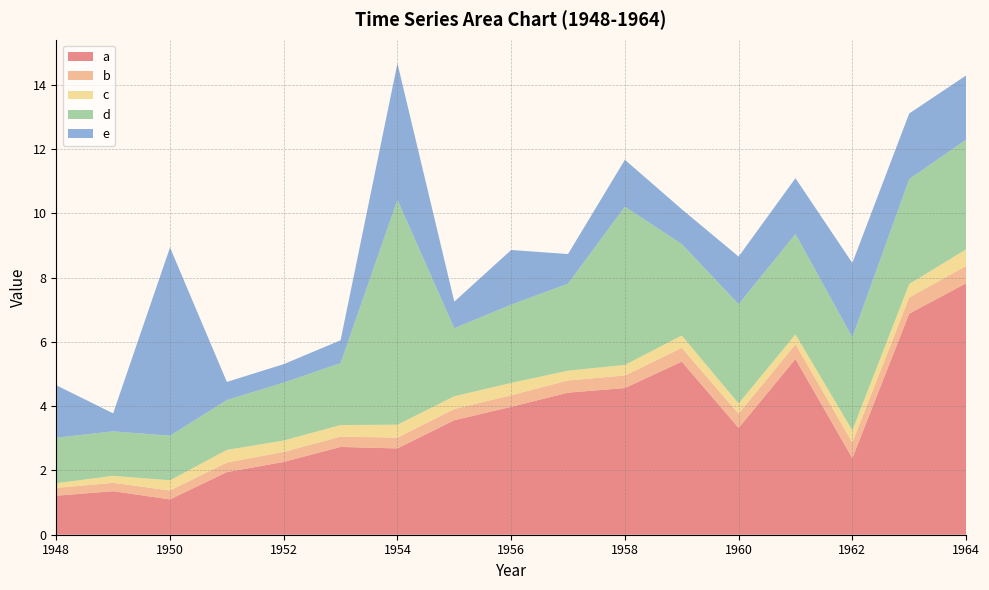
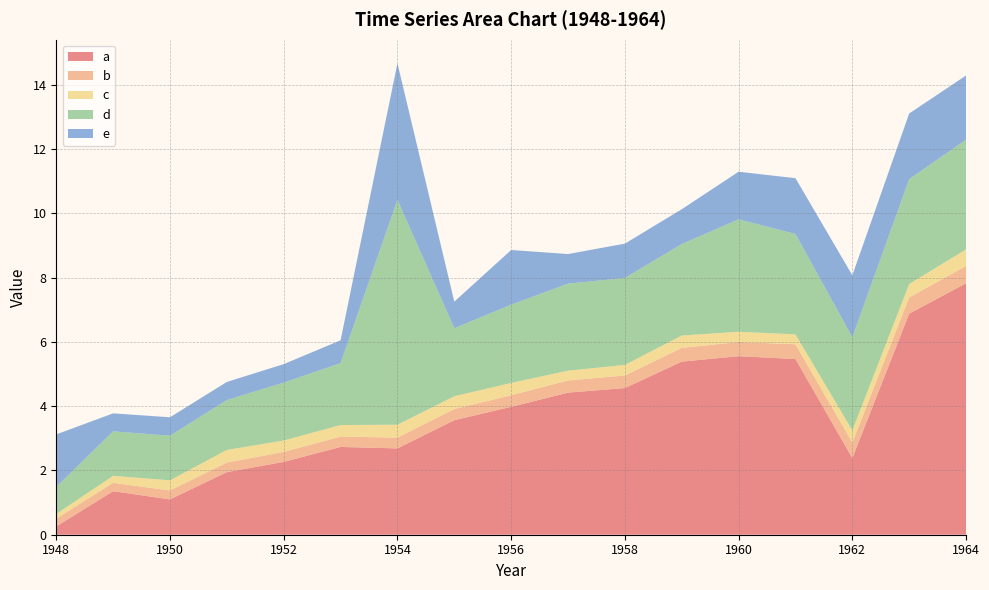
  {
    "a": {
-     "1948": 1.2,
+     "1948": 0.3,
      "1950": 1.1,
      "1952": 2.3,
      "1954": 2.7,
      "1956": 4.0,
      "1958": 4.6,
-     "1960": 3.3,
+     "1960": 5.6,
      "1962": 2.4,
      "1964": 7.8
    },
    "d": {
-     "1948": 1.4,
+     "1948": 0.8,
      "1950": 1.4,
      "1952": 1.8,
      "1954": 7.0,
      "1956": 2.4,
-     "1958": 4.9,
-     "1960": 3.1,
+     "1958": 2.7,
+     "1960": 3.5,
      "1962": 2.9,
      "1964": 3.4
    },
    "e": {
      "1948": 1.6,
-     "1950": 5.9,
+     "1950": 0.6,
      "1952": 0.6,
      "1954": 4.2,
      "1956": 1.7,
-     "1958": 1.5,
+     "1958": 1.1,
      "1960": 1.5,
-     "1962": 2.3,
+     "1962": 1.9,
      "1964": 2.0
    }
  }
